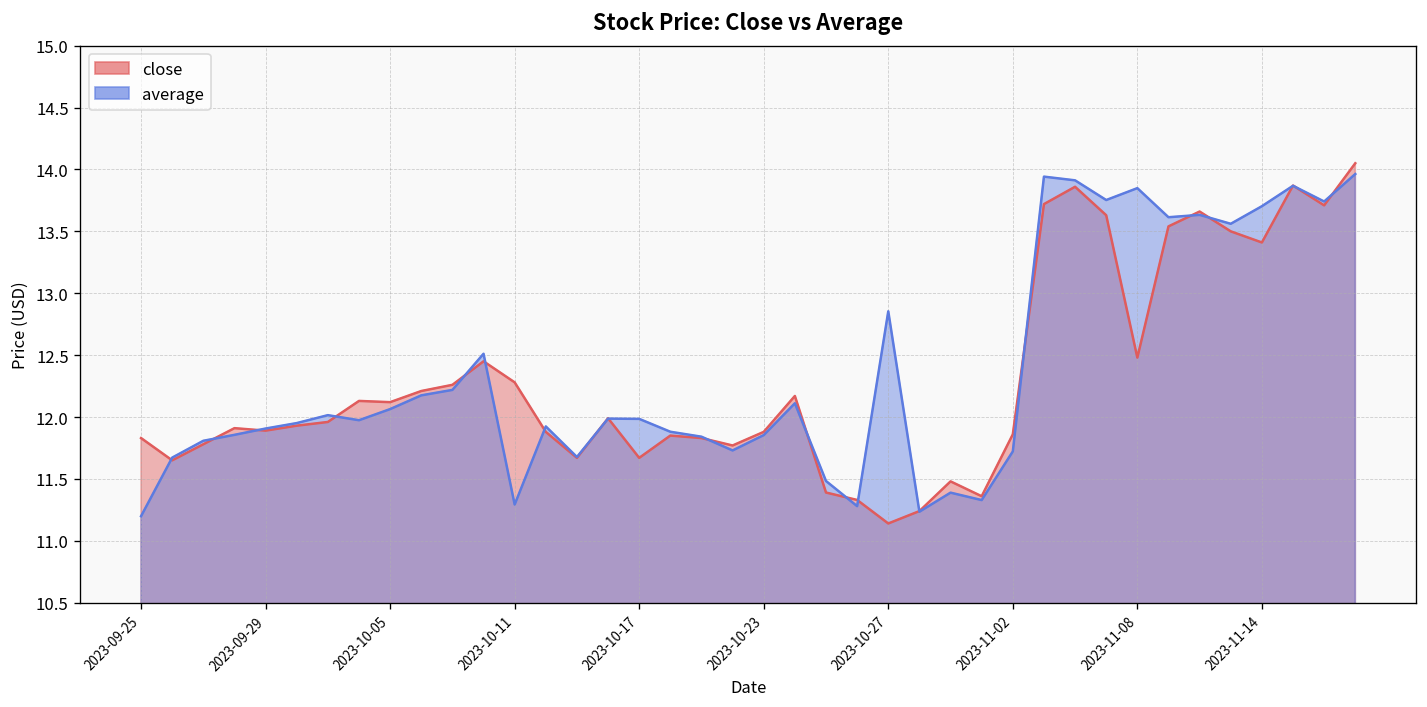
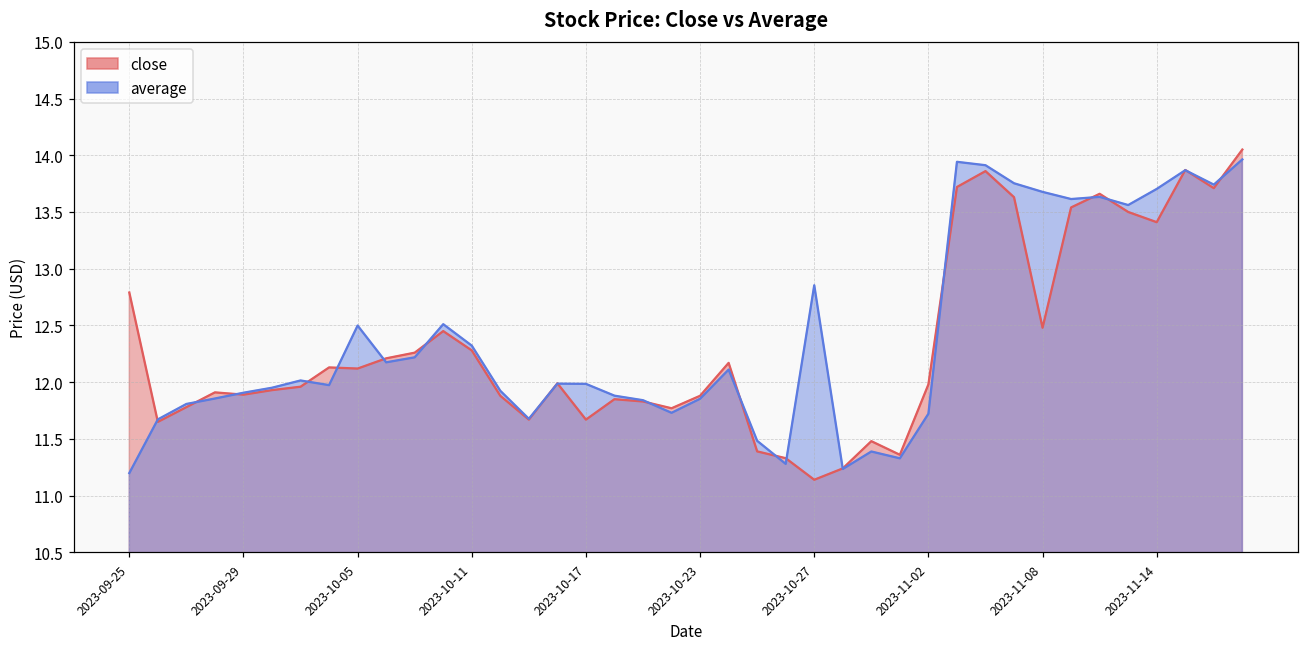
  {
    "close": {
-     "2023-09-25": 11.83,
+     "2023-09-25": 12.79,
      "2023-10-05": 12.12,
      "2023-10-11": 12.28,
      "2023-10-17": 11.67,
      "2023-10-23": 11.88,
      "2023-10-27": 11.14,
-     "2023-11-02": 11.86,
+     "2023-11-02": 11.98,
      "2023-11-08": 12.48,
      "2023-11-14": 13.41
    },
    "average": {
      "2023-09-25": 11.20,
-     "2023-10-05": 12.06,
-     "2023-10-11": 11.29,
+     "2023-10-05": 12.50,
+     "2023-10-11": 12.32,
      "2023-10-17": 11.99,
      "2023-10-23": 11.85,
      "2023-10-27": 12.85,
      "2023-11-02": 11.72,
-     "2023-11-08": 13.85,
+     "2023-11-08": 13.68,
      "2023-11-14": 13.70
    }
  }
